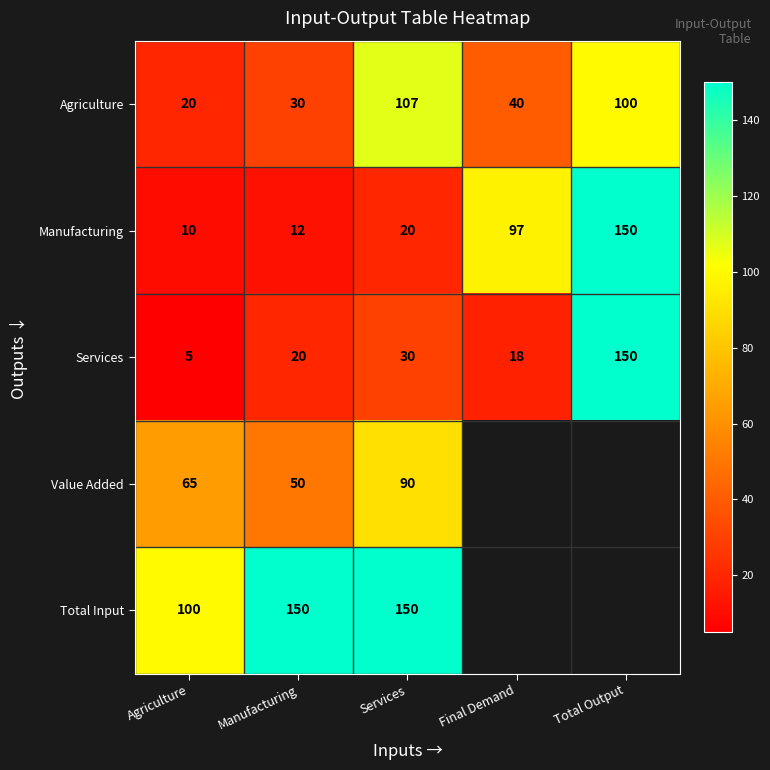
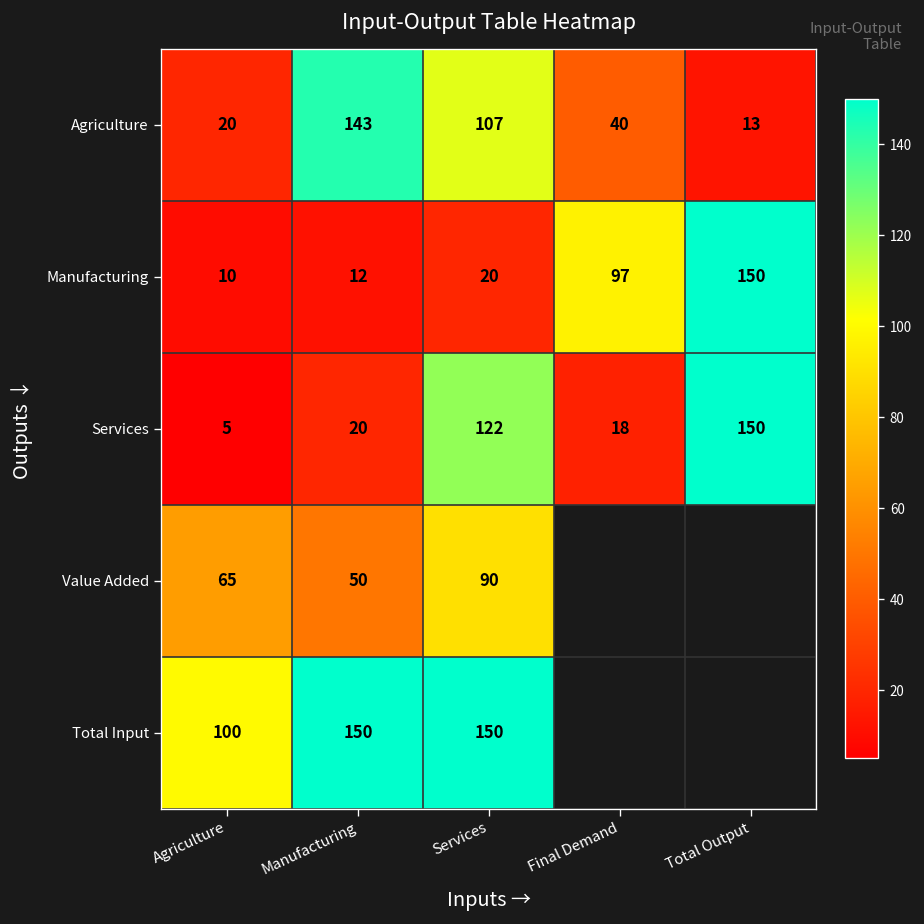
  {
    "Agriculture": {
      "Agriculture": 20,
-     "Manufacturing": 30,
+     "Manufacturing": 143,
      "Services": 107,
      "Final Demand": 40,
-     "Total Output": 100
+     "Total Output": 13
    },
    "Manufacturing": {
      "Agriculture": 10,
      "Manufacturing": 12,
      "Services": 20,
      "Final Demand": 97,
      "Total Output": 150
    },
    "Services": {
      "Agriculture": 5,
      "Manufacturing": 20,
-     "Services": 30,
+     "Services": 122,
      "Final Demand": 18,
      "Total Output": 150
    },
    "Value Added": {
      "Agriculture": 65,
      "Manufacturing": 50,
      "Services": 90
    },
    "Total Input": {
      "Agriculture": 100,
      "Manufacturing": 150,
      "Services": 150
    }
  }
